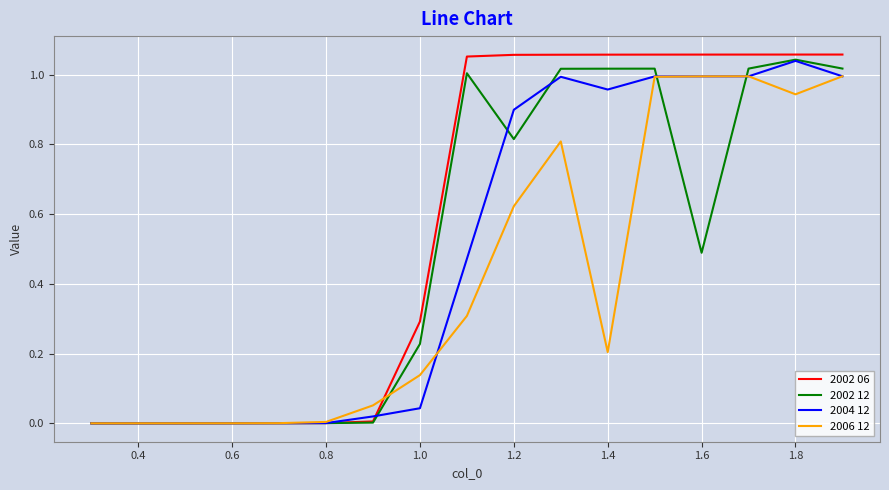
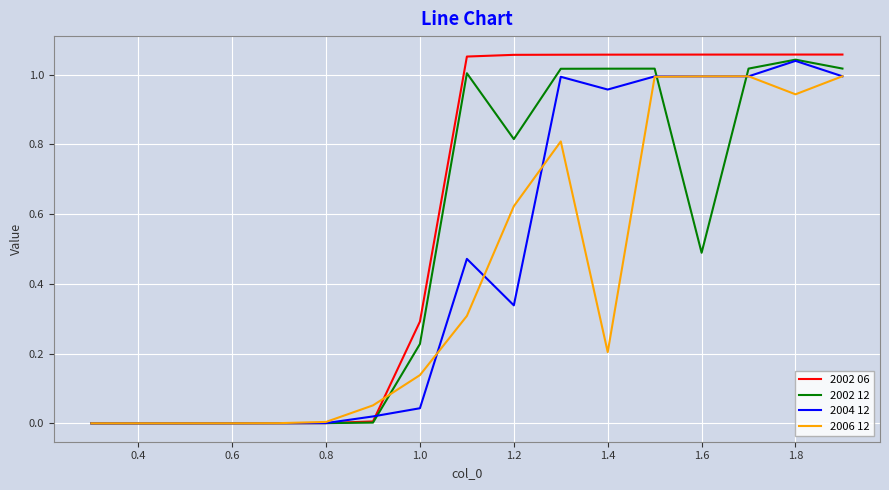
  {
    "2002 06": {
      "1.0": 0.29,
      "1.2": 1.06,
      "1.4": 1.06,
      "1.6": 1.06,
      "1.8": 1.06
    },
    "2002 12": {
      "1.0": 0.23,
      "1.2": 0.82,
      "1.4": 1.02,
      "1.6": 0.49
    },
    "2004 12": {
      "1.0": 0.04,
-     "1.2": 0.90,
+     "1.2": 0.34,
      "1.4": 0.96
    },
    "2006 12": {
      "1.0": 0.14,
      "1.2": 0.62,
      "1.4": 0.20,
      "1.8": 0.94
    }
  }
